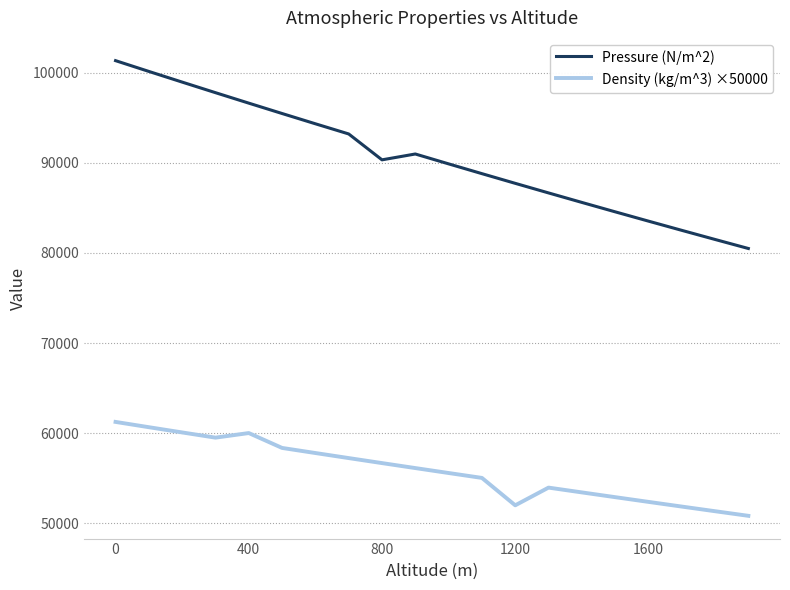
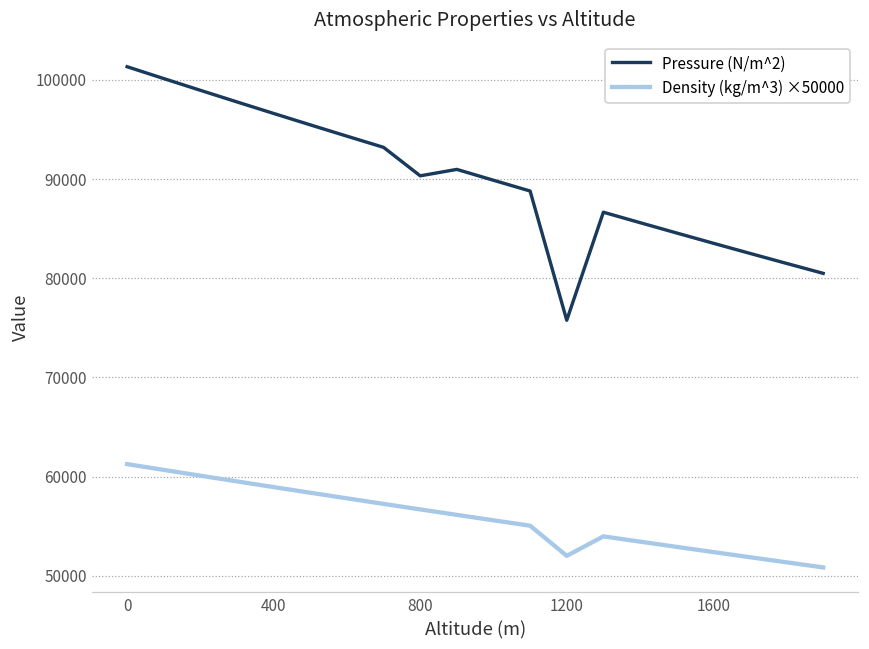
  {
    "Pressure (N/m^2)": {
      "0": 101000,
      "400": 97000,
      "800": 90000,
-     "1200": 88000,
+     "1200": 76000,
      "1600": 84000
    },
    "Density (kg/m^3) ×50000": {
      "0": 61000,
-     "400": 60000,
+     "400": 59000,
      "800": 57000,
      "1200": 52000,
      "1600": 52000
    }
  }
